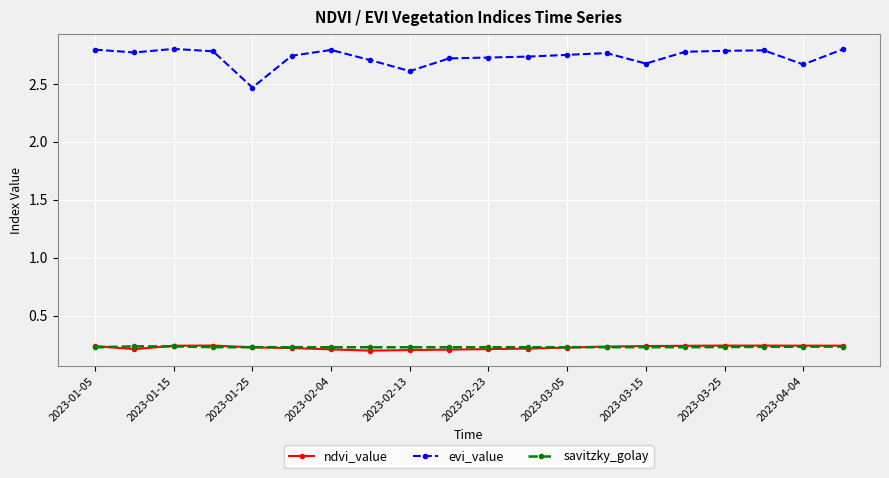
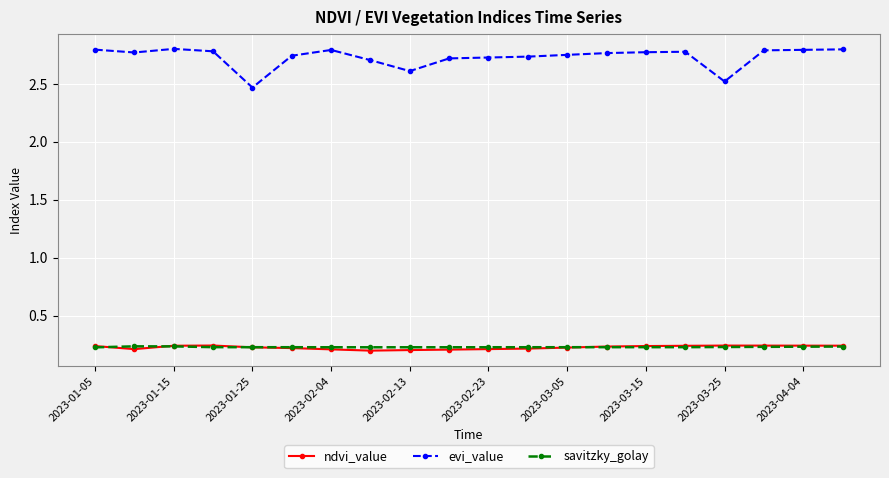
  {
    "ndvi_value": {
      "2023-02-13": 0.20
    },
    "evi_value": {
      "2023-01-05": 2.79,
      "2023-01-15": 2.80,
      "2023-01-25": 2.47,
      "2023-02-04": 2.79,
      "2023-02-13": 2.61,
      "2023-02-23": 2.73,
      "2023-03-05": 2.75,
-     "2023-03-15": 2.67,
-     "2023-03-25": 2.78,
-     "2023-04-04": 2.67
+     "2023-03-15": 2.77,
+     "2023-03-25": 2.52,
+     "2023-04-04": 2.79
    },
    "savitzky_golay": {
      "2023-02-13": 0.23
    }
  }
